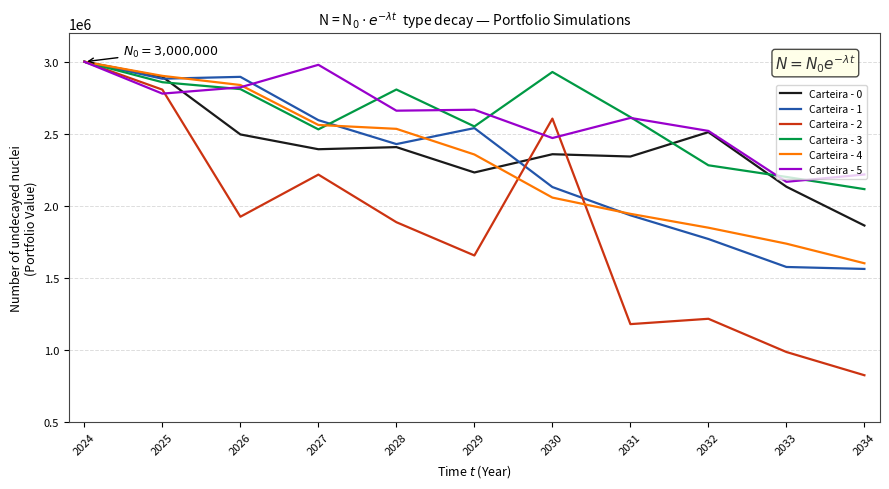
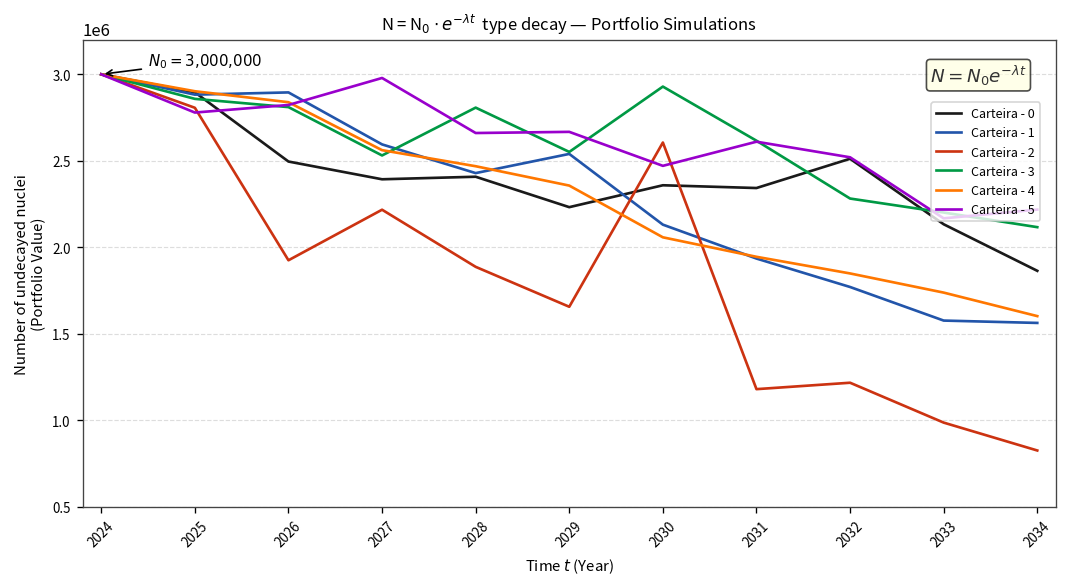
  {
    "Carteira - 0": {
      "2026": 2500000,
      "2027": 2390000,
      "2028": 2410000,
      "2029": 2230000,
      "2030": 2360000,
      "2031": 2340000,
      "2033": 2130000,
      "2034": 1860000
    },
    "Carteira - 1": {
      "2026": 2900000,
      "2027": 2590000,
      "2028": 2430000,
      "2030": 2130000,
      "2032": 1770000,
      "2033": 1580000,
      "2034": 1560000
    },
    "Carteira - 2": {
      "2025": 2810000,
      "2026": 1920000,
      "2027": 2220000,
      "2028": 1890000,
      "2029": 1660000,
      "2030": 2610000,
      "2031": 1180000,
      "2032": 1220000,
      "2033": 990000,
      "2034": 830000
    },
    "Carteira - 3": {
      "2025": 2860000,
      "2027": 2530000,
      "2028": 2810000,
      "2030": 2930000,
      "2032": 2280000,
      "2034": 2120000
    },
    "Carteira - 4": {
      "2027": 2560000,
-     "2028": 2530000,
+     "2028": 2470000,
      "2029": 2360000,
      "2030": 2060000,
      "2032": 1850000,
      "2033": 1740000,
      "2034": 1600000
    },
    "Carteira - 5": {
      "2025": 2780000,
      "2027": 2980000,
      "2028": 2660000,
      "2029": 2670000,
      "2030": 2470000,
      "2033": 2170000
    }
  }
